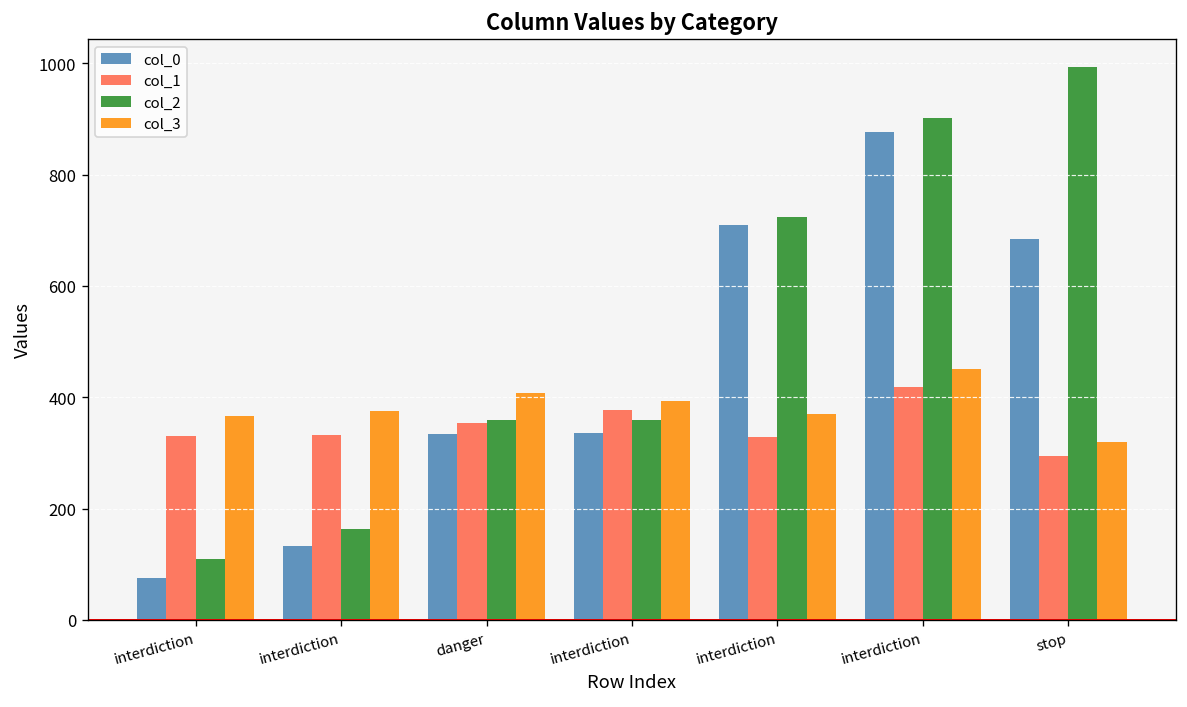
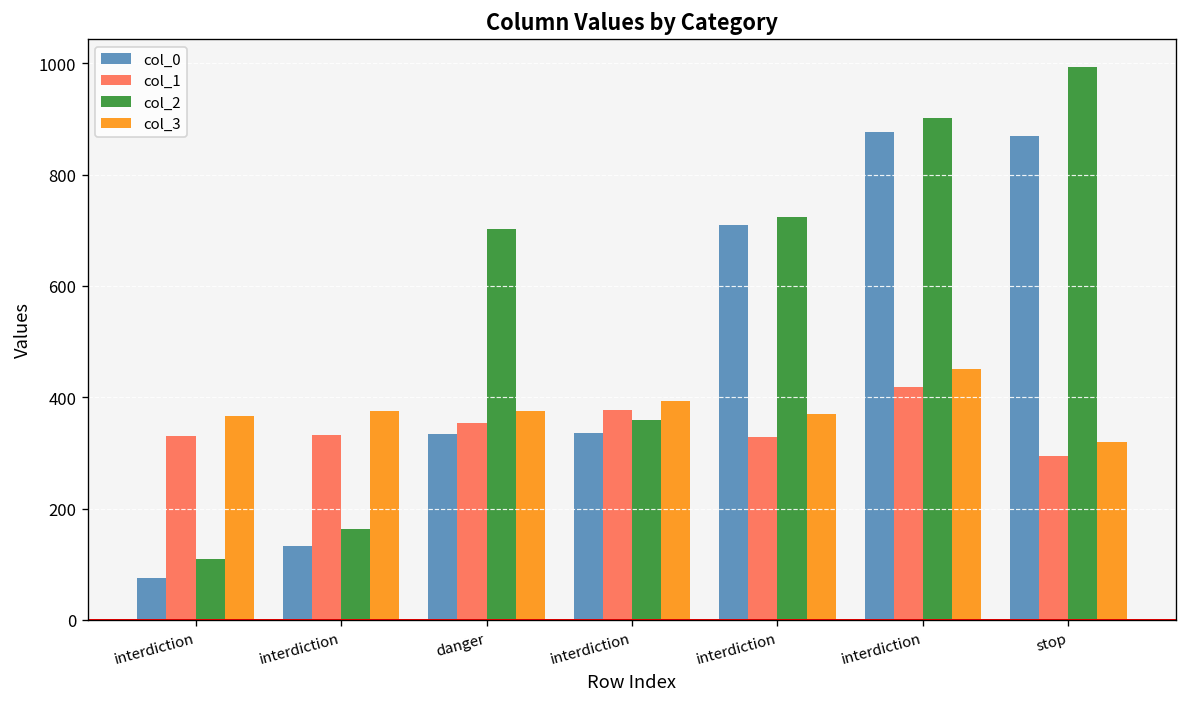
  {
    "col_0": {
      "danger": 330,
-     "stop": 680
+     "stop": 870
    },
    "col_1": {
      "danger": 350,
      "stop": 300
    },
    "col_2": {
-     "danger": 360,
+     "danger": 700,
      "stop": 990
    },
    "col_3": {
-     "danger": 410,
+     "danger": 380,
      "stop": 320
    }
  }
